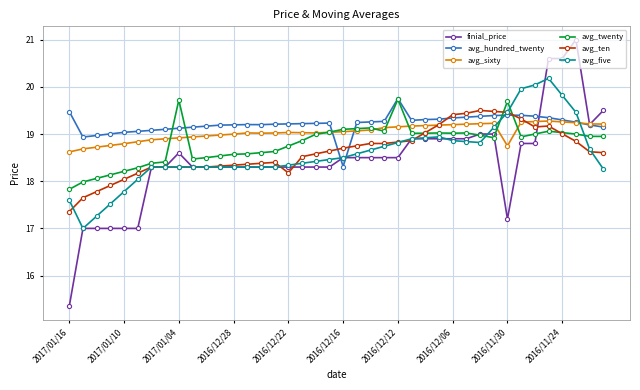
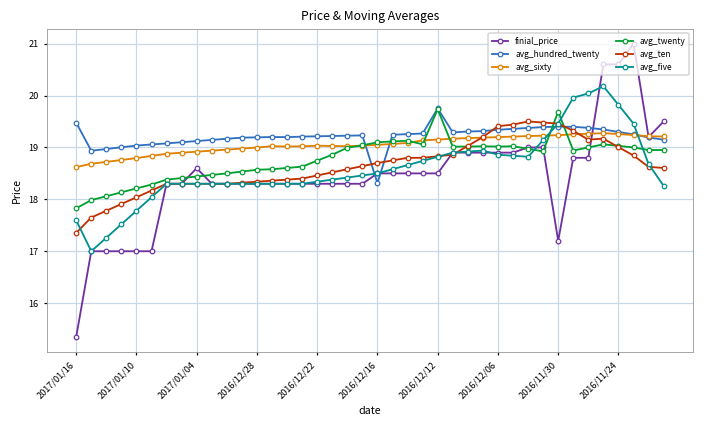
  {
    "finial_price": {
      "2017/01/16": 15.4,
      "2017/01/10": 17.0,
      "2017/01/04": 18.6,
      "2016/12/12": 18.5,
      "2016/11/30": 17.2
    },
    "avg_hundred_twenty": {
      "2017/01/16": 19.5,
      "2017/01/10": 19.0,
      "2017/01/04": 19.1,
      "2016/12/28": 19.2,
      "2016/12/22": 19.2,
      "2016/12/16": 18.3,
      "2016/12/06": 19.3,
      "2016/11/30": 19.4
    },
    "avg_sixty": {
      "2017/01/16": 18.6,
      "2017/01/10": 18.8,
      "2017/01/04": 18.9,
      "2016/12/28": 19.0,
      "2016/12/22": 19.0,
      "2016/12/12": 19.2,
      "2016/12/06": 19.2,
-     "2016/11/30": 18.7
+     "2016/11/30": 19.2
    },
    "avg_twenty": {
      "2017/01/16": 17.8,
      "2017/01/10": 18.2,
-     "2017/01/04": 19.7,
+     "2017/01/04": 18.4,
      "2016/12/28": 18.6,
      "2016/12/22": 18.7,
      "2016/12/06": 19.0,
      "2016/11/30": 19.7
    },
    "avg_ten": {
      "2017/01/16": 17.4,
      "2017/01/10": 18.0,
-     "2016/12/22": 18.2,
+     "2016/12/22": 18.5,
      "2016/12/16": 18.7,
      "2016/12/06": 19.4
    },
    "avg_five": {
      "2017/01/16": 17.6,
      "2017/01/10": 17.8,
      "2016/11/24": 19.8
    }
  }
